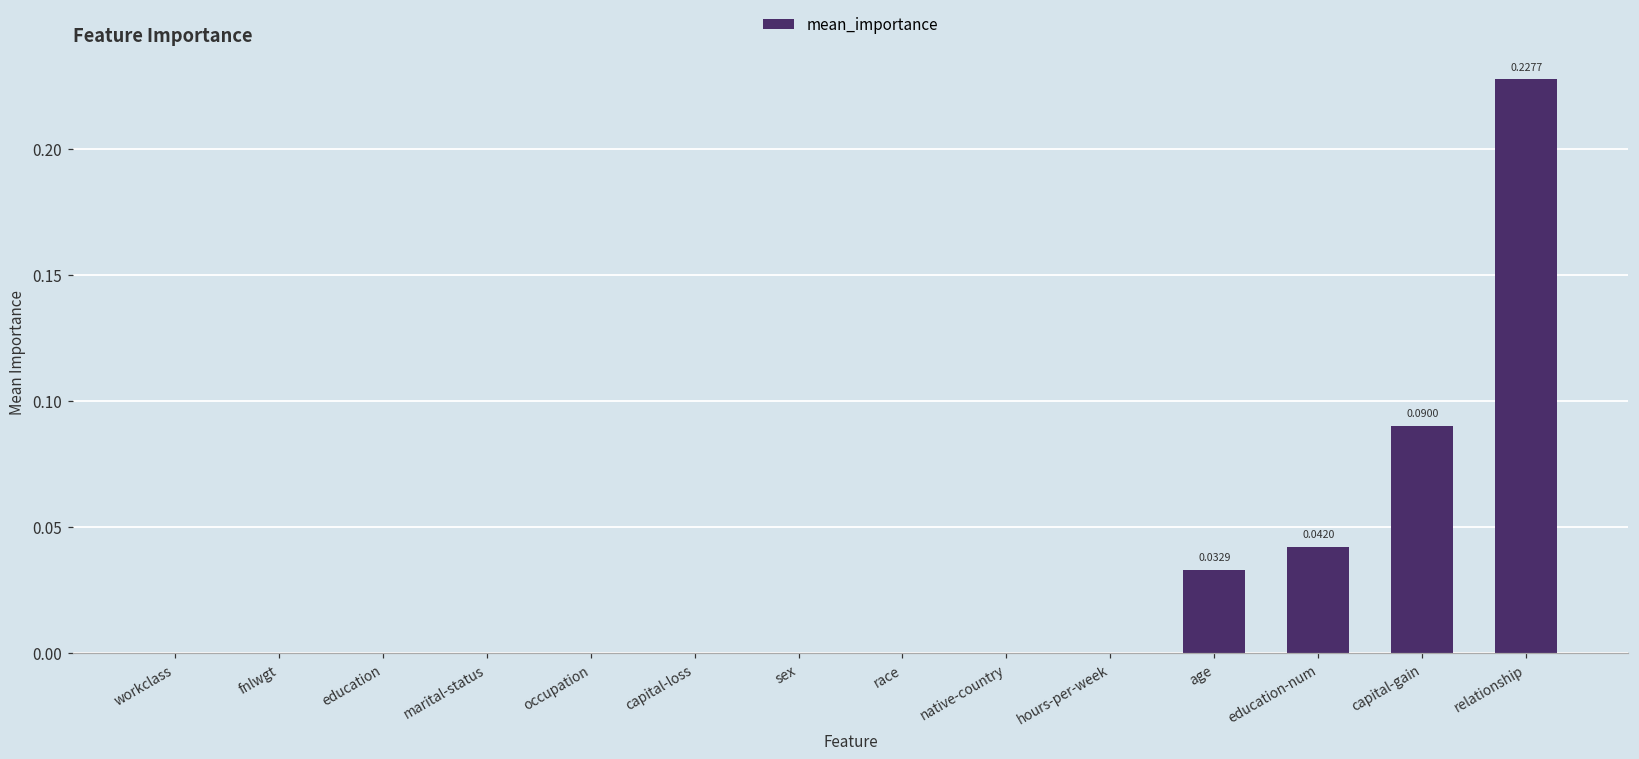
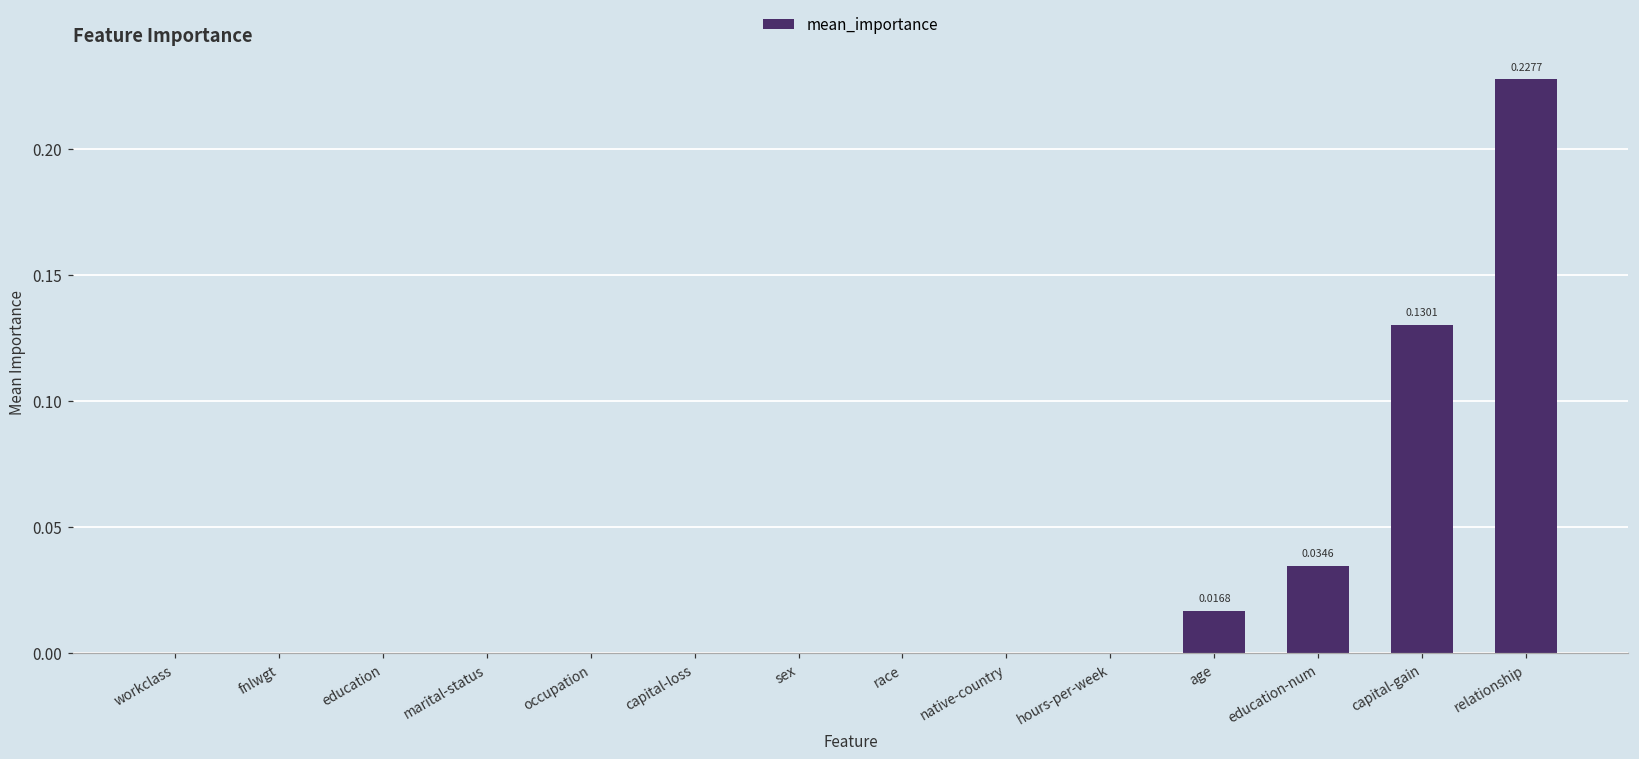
  {
-   "age": 0.0329,
-   "education-num": 0.0420,
-   "capital-gain": 0.0900,
+   "age": 0.0168,
+   "education-num": 0.0346,
+   "capital-gain": 0.1301,
    "relationship": 0.2277
  }
